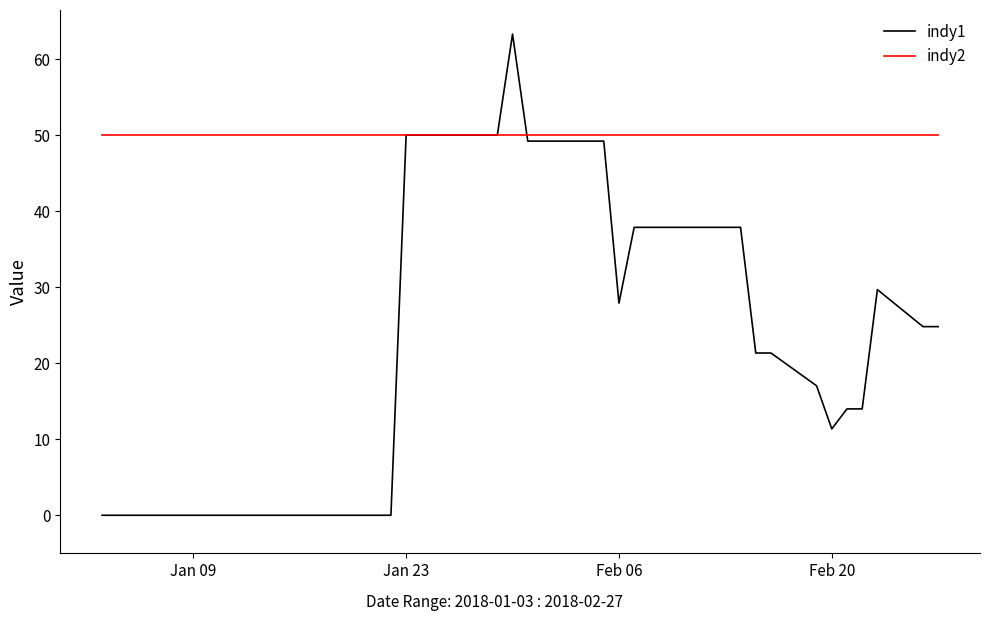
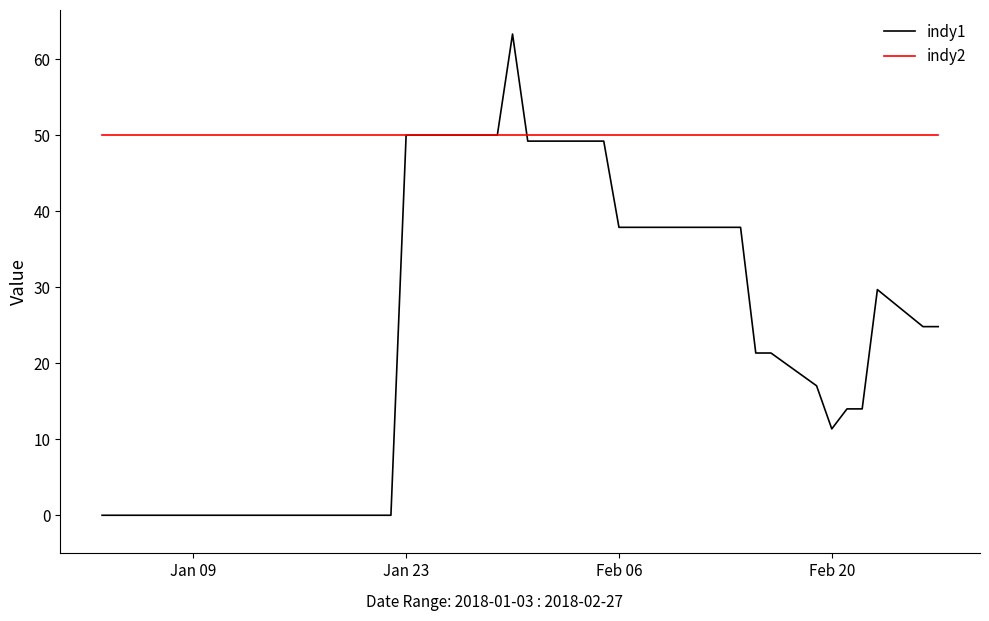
  {
    "indy1": {
      "Jan 09": 0,
-     "Feb 06": 28,
+     "Feb 06": 38,
      "Feb 20": 11
    },
    "indy2": {
      "Jan 09": 50,
      "Feb 06": 50,
      "Feb 20": 50
    }
  }
